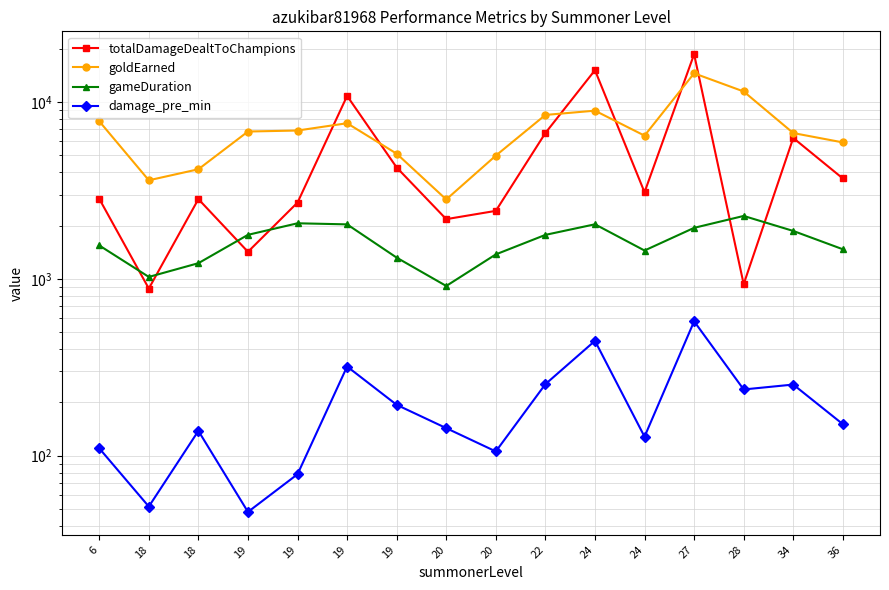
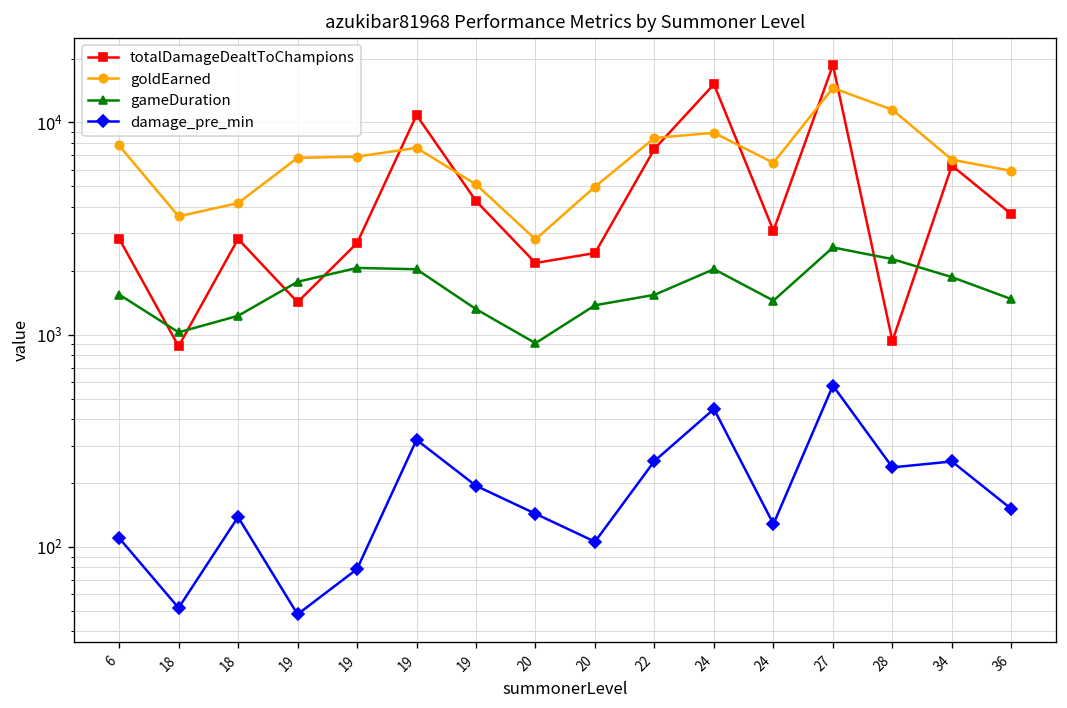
  {
    "totalDamageDealtToChampions": {
      "6": 2800,
-     "22": 6700,
+     "22": 7500,
      "27": 19000,
      "28": 900,
      "34": 6300,
      "36": 3700
    },
    "goldEarned": {
      "6": 8000,
      "22": 8000,
      "27": 15000,
      "28": 11000,
      "34": 6700,
      "36": 5900
    },
    "gameDuration": {
      "6": 1500,
-     "22": 1800,
-     "27": 1900,
+     "22": 1500,
+     "27": 2600,
      "28": 2300,
      "34": 1900,
      "36": 1500
    },
    "damage_pre_min": {
      "6": 110,
      "22": 250,
      "27": 580,
      "28": 240,
      "34": 250,
      "36": 150
    }
  }
